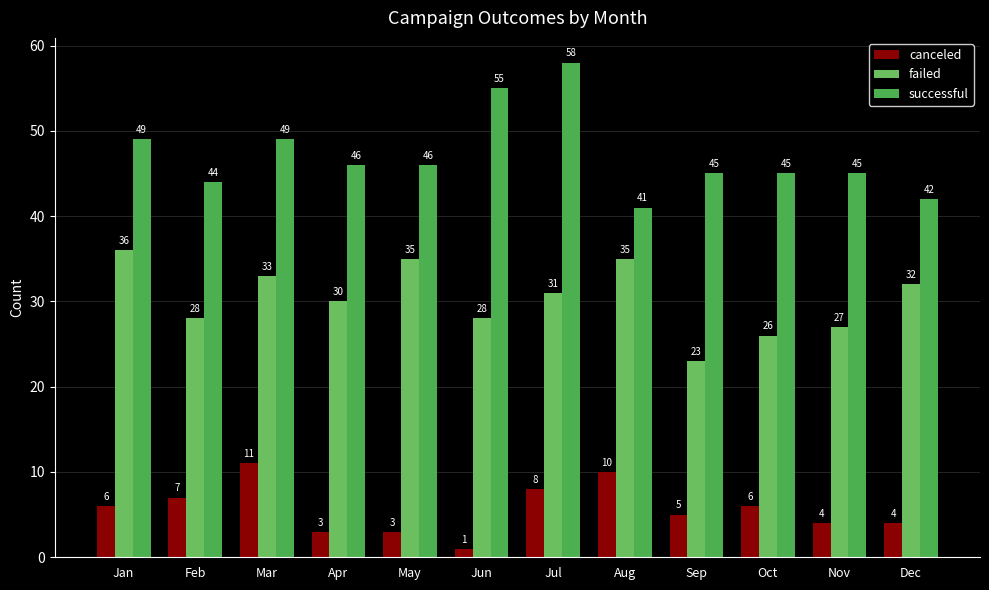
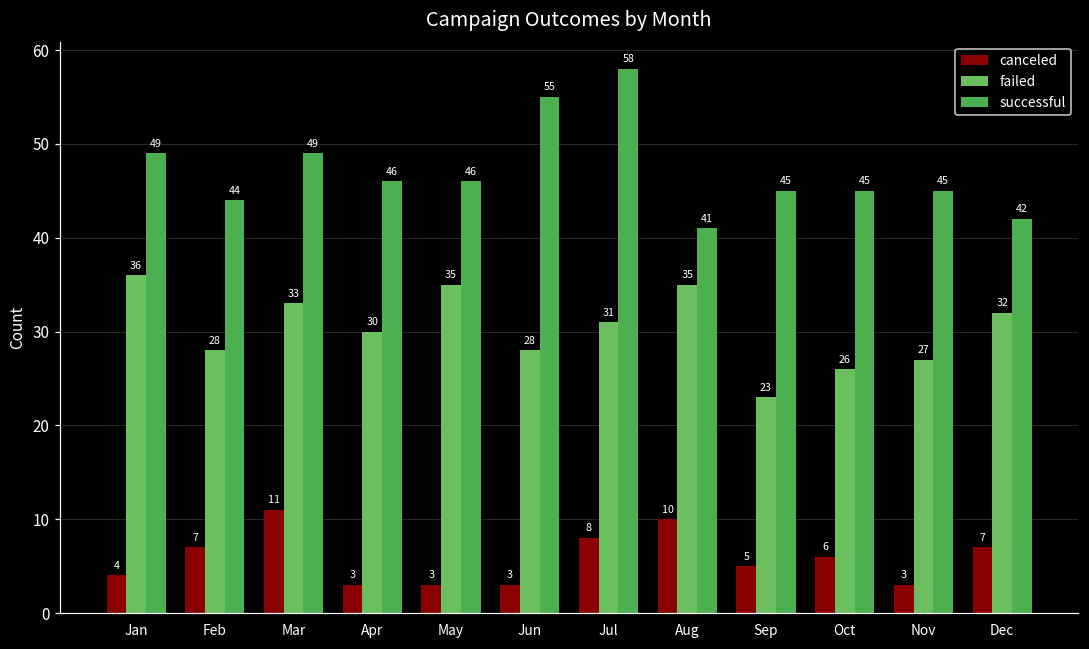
  {
    "canceled": {
-     "Jan": 6,
+     "Jan": 4,
      "Feb": 7,
      "Mar": 11,
      "Apr": 3,
      "May": 3,
-     "Jun": 1,
+     "Jun": 3,
      "Jul": 8,
      "Aug": 10,
      "Sep": 5,
      "Oct": 6,
-     "Nov": 4,
-     "Dec": 4
+     "Nov": 3,
+     "Dec": 7
    }
  }
